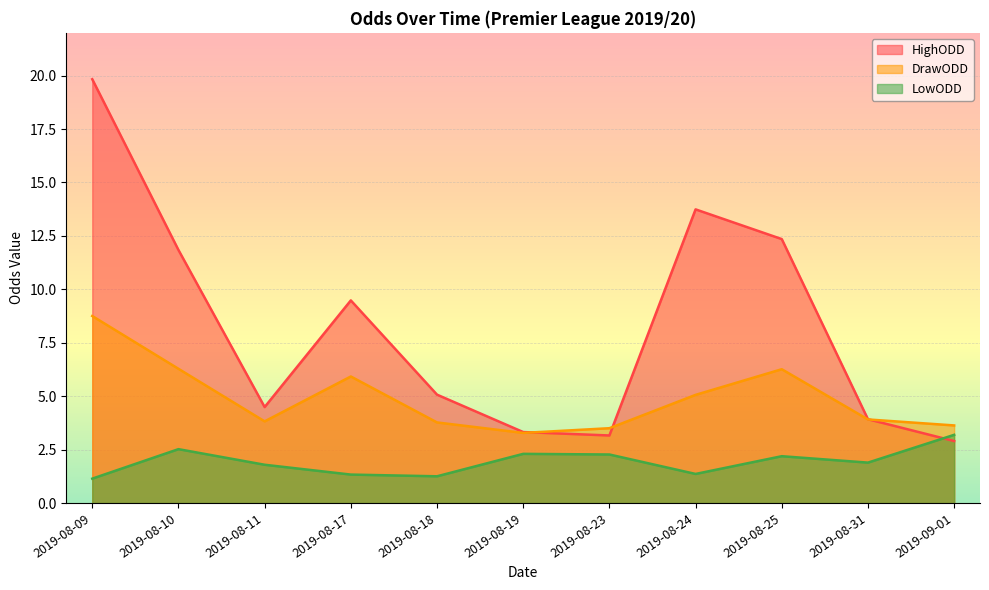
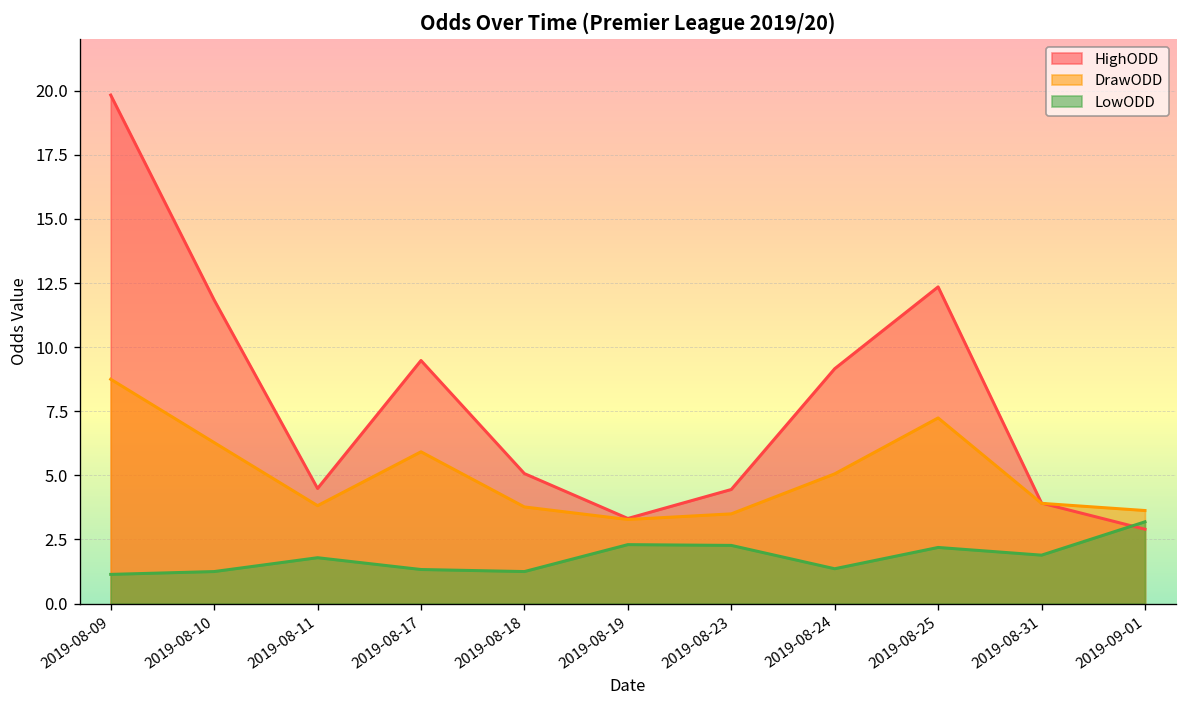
  {
    "HighODD": {
      "2019-08-09": 19.8,
      "2019-08-10": 11.8,
      "2019-08-11": 4.5,
      "2019-08-17": 9.5,
      "2019-08-18": 5.1,
-     "2019-08-23": 3.2,
-     "2019-08-24": 13.7,
+     "2019-08-23": 4.5,
+     "2019-08-24": 9.2,
      "2019-08-25": 12.4,
      "2019-09-01": 2.9
    },
    "DrawODD": {
      "2019-08-09": 8.8,
      "2019-08-10": 6.3,
      "2019-08-11": 3.8,
      "2019-08-17": 5.9,
      "2019-08-18": 3.8,
      "2019-08-23": 3.5,
      "2019-08-24": 5.1,
-     "2019-08-25": 6.3,
+     "2019-08-25": 7.2,
      "2019-09-01": 3.6
    },
    "LowODD": {
      "2019-08-09": 1.1,
-     "2019-08-10": 2.5,
+     "2019-08-10": 1.3,
      "2019-08-11": 1.8,
      "2019-08-17": 1.3,
      "2019-08-18": 1.3,
      "2019-08-19": 2.3,
      "2019-08-23": 2.3,
      "2019-08-24": 1.4,
      "2019-08-25": 2.2,
      "2019-08-31": 1.9,
      "2019-09-01": 3.2
    }
  }
